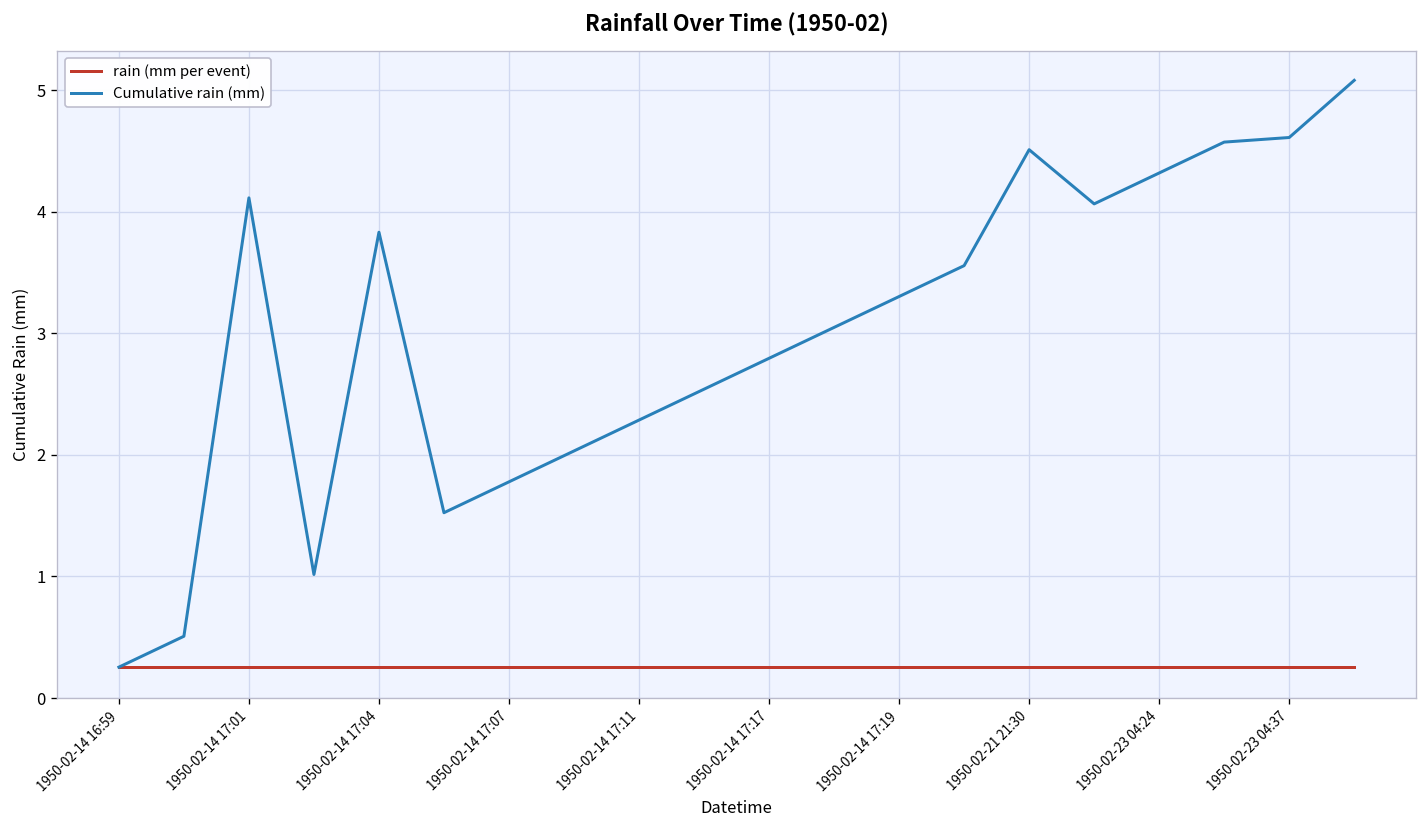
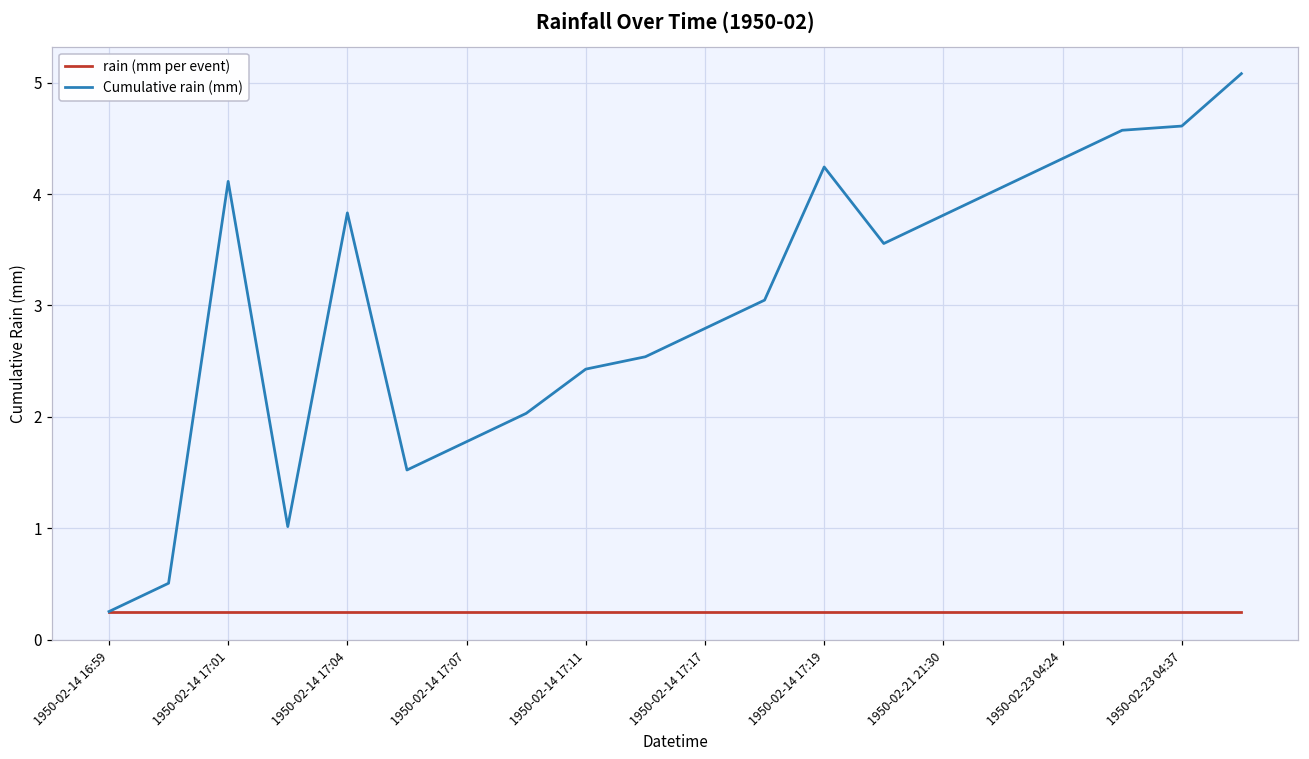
  {
    "rain (mm per event)": {
      "1950-02-14 17:01": 0.25,
      "1950-02-14 17:04": 0.25,
      "1950-02-14 17:07": 0.25,
      "1950-02-14 17:11": 0.25,
      "1950-02-14 17:17": 0.25,
      "1950-02-14 17:19": 0.25,
      "1950-02-21 21:30": 0.25,
      "1950-02-23 04:24": 0.25,
      "1950-02-23 04:37": 0.25
    },
    "Cumulative rain (mm)": {
      "1950-02-14 17:01": 4.11,
      "1950-02-14 17:04": 3.83,
      "1950-02-14 17:07": 1.78,
-     "1950-02-14 17:11": 2.29,
+     "1950-02-14 17:11": 2.43,
      "1950-02-14 17:17": 2.79,
-     "1950-02-14 17:19": 3.30,
-     "1950-02-21 21:30": 4.51,
+     "1950-02-14 17:19": 4.24,
+     "1950-02-21 21:30": 3.81,
      "1950-02-23 04:24": 4.32,
      "1950-02-23 04:37": 4.61
    }
  }
